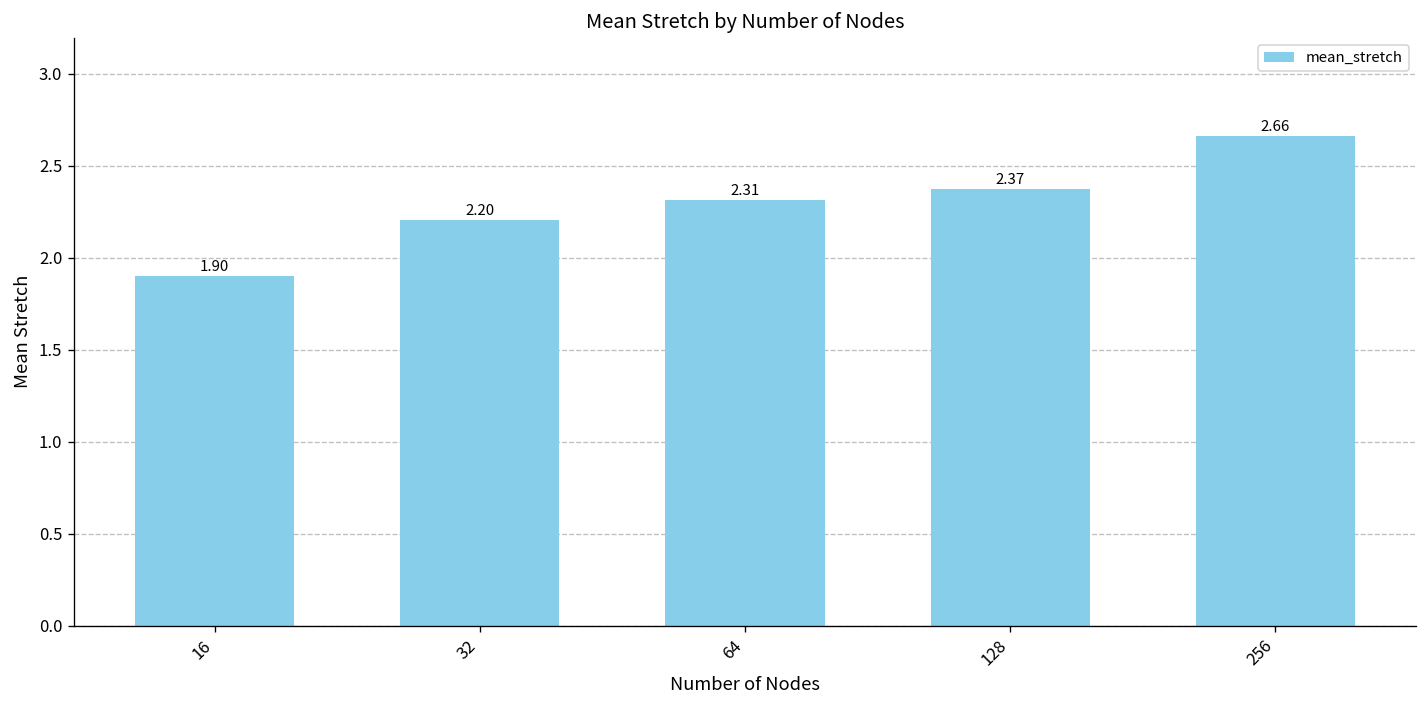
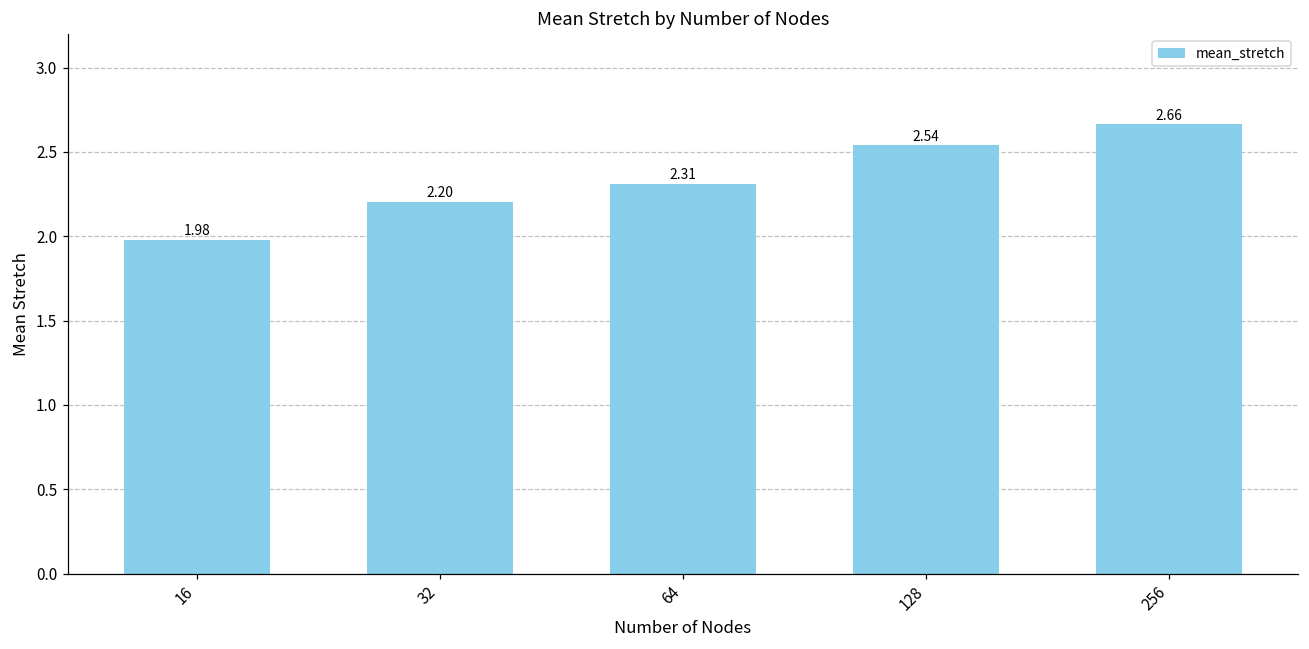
  {
-   "16": 1.90,
+   "16": 1.98,
    "32": 2.20,
    "64": 2.31,
-   "128": 2.37,
+   "128": 2.54,
    "256": 2.66
  }
